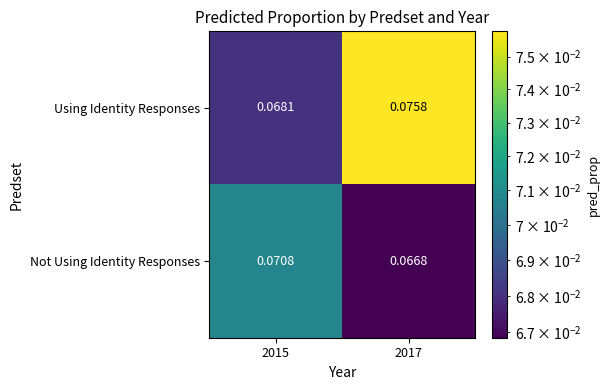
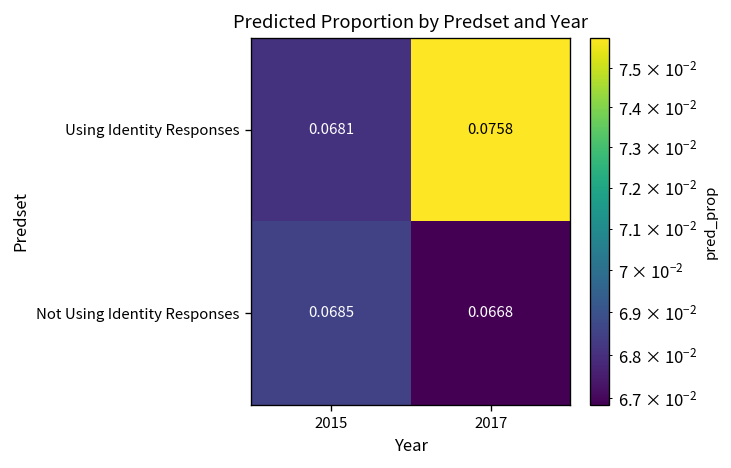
  {
    "Using Identity Responses": {
      "2015": 0.0681,
      "2017": 0.0758
    },
    "Not Using Identity Responses": {
-     "2015": 0.0708,
+     "2015": 0.0685,
      "2017": 0.0668
    }
  }
